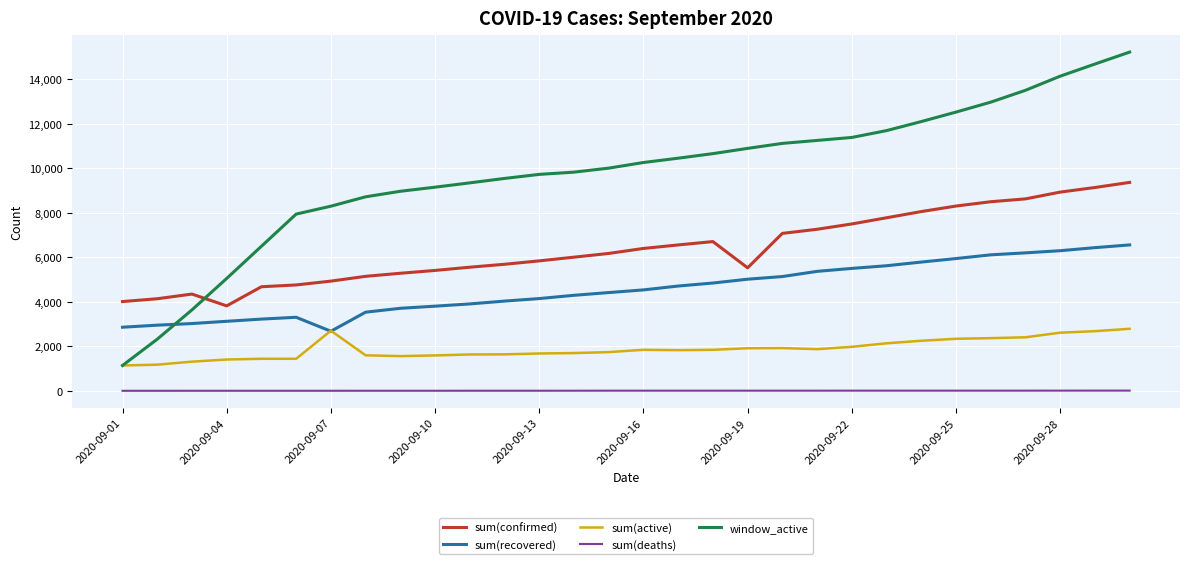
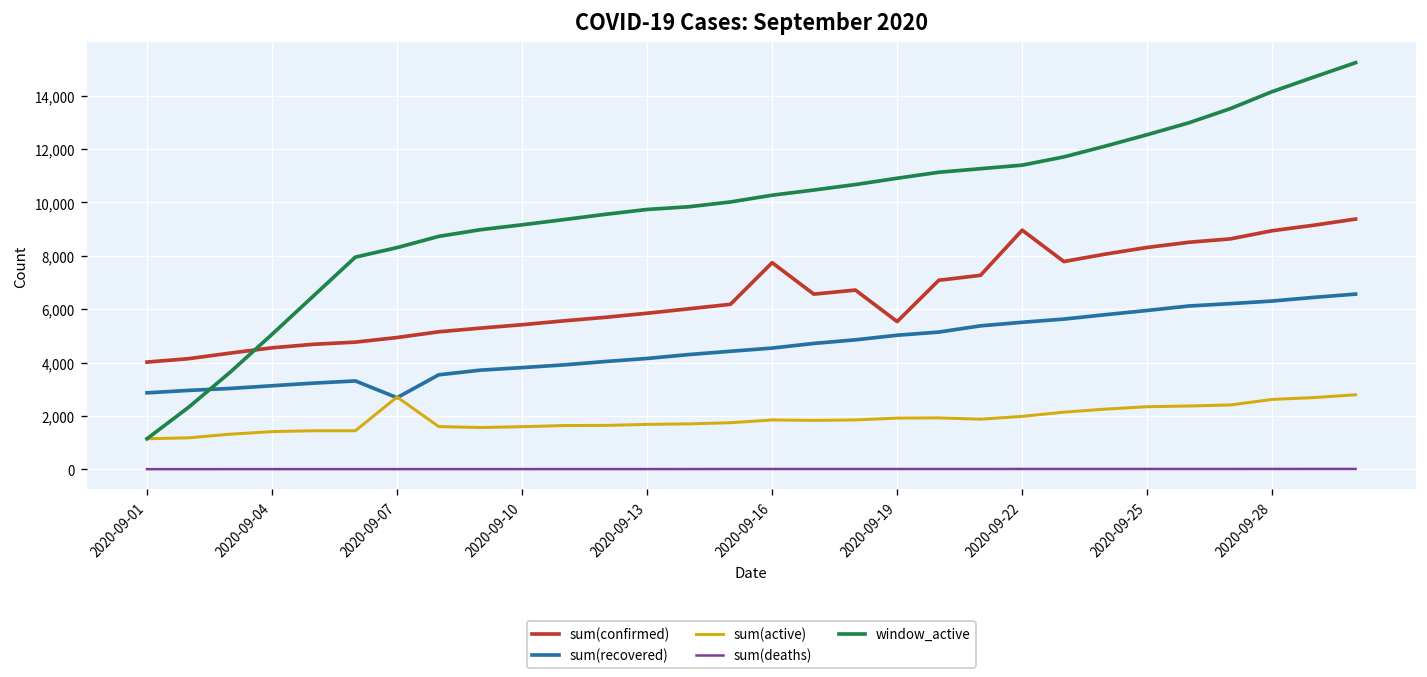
  {
    "sum(confirmed)": {
      "2020-09-01": "4,000",
-     "2020-09-04": "3,800",
+     "2020-09-04": "4,600",
      "2020-09-07": "4,900",
      "2020-09-10": "5,400",
      "2020-09-13": "5,800",
-     "2020-09-16": "6,400",
+     "2020-09-16": "7,700",
      "2020-09-19": "5,500",
-     "2020-09-22": "7,500",
+     "2020-09-22": "9,000",
      "2020-09-25": "8,300",
      "2020-09-28": "8,900"
    },
    "sum(recovered)": {
      "2020-09-01": "2,900",
      "2020-09-04": "3,100",
      "2020-09-10": "3,800",
      "2020-09-13": "4,200",
      "2020-09-16": "4,500",
      "2020-09-19": "5,000",
      "2020-09-22": "5,500",
      "2020-09-25": "6,000",
      "2020-09-28": "6,300"
    },
    "sum(active)": {
      "2020-09-04": "1,400",
      "2020-09-10": "1,600",
      "2020-09-13": "1,700",
      "2020-09-16": "1,900",
      "2020-09-19": "1,900",
      "2020-09-22": "2,000",
      "2020-09-25": "2,300",
      "2020-09-28": "2,600"
    },
    "sum(deaths)": {
      "2020-09-01": "0",
      "2020-09-04": "0",
      "2020-09-07": "0",
      "2020-09-10": "0",
      "2020-09-13": "0",
      "2020-09-16": "0",
      "2020-09-19": "0",
      "2020-09-22": "0",
      "2020-09-25": "0",
      "2020-09-28": "0"
    },
    "window_active": {
      "2020-09-04": "5,100",
      "2020-09-07": "8,300",
      "2020-09-10": "9,200",
      "2020-09-13": "9,700",
      "2020-09-16": "10,300",
      "2020-09-19": "10,900",
      "2020-09-22": "11,400",
      "2020-09-25": "12,500",
      "2020-09-28": "14,100"
    }
  }
